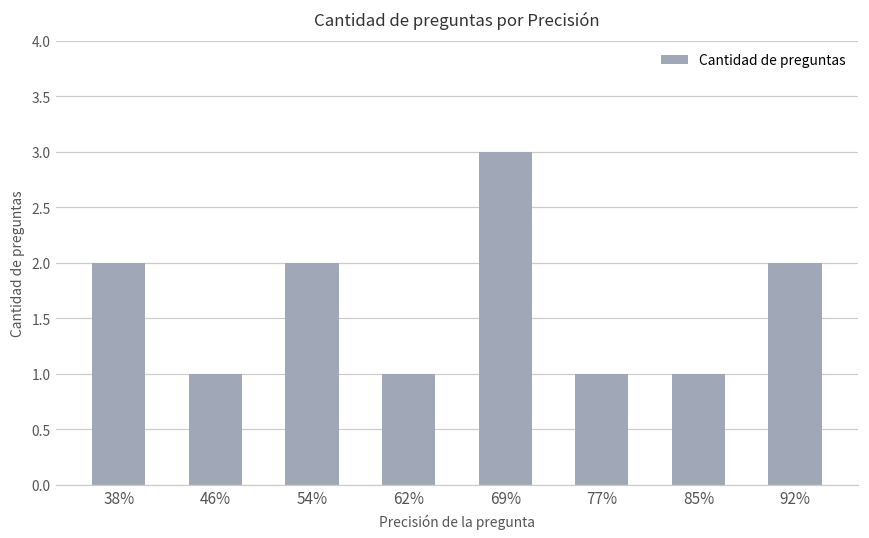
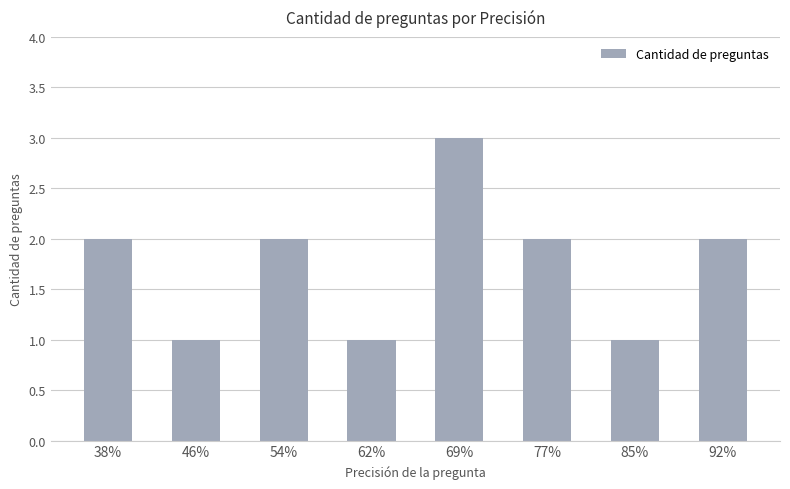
  {
    "38%": 2,
    "46%": 1,
    "54%": 2,
    "62%": 1,
    "69%": 3,
-   "77%": 1,
+   "77%": 2,
    "85%": 1,
    "92%": 2
  }
